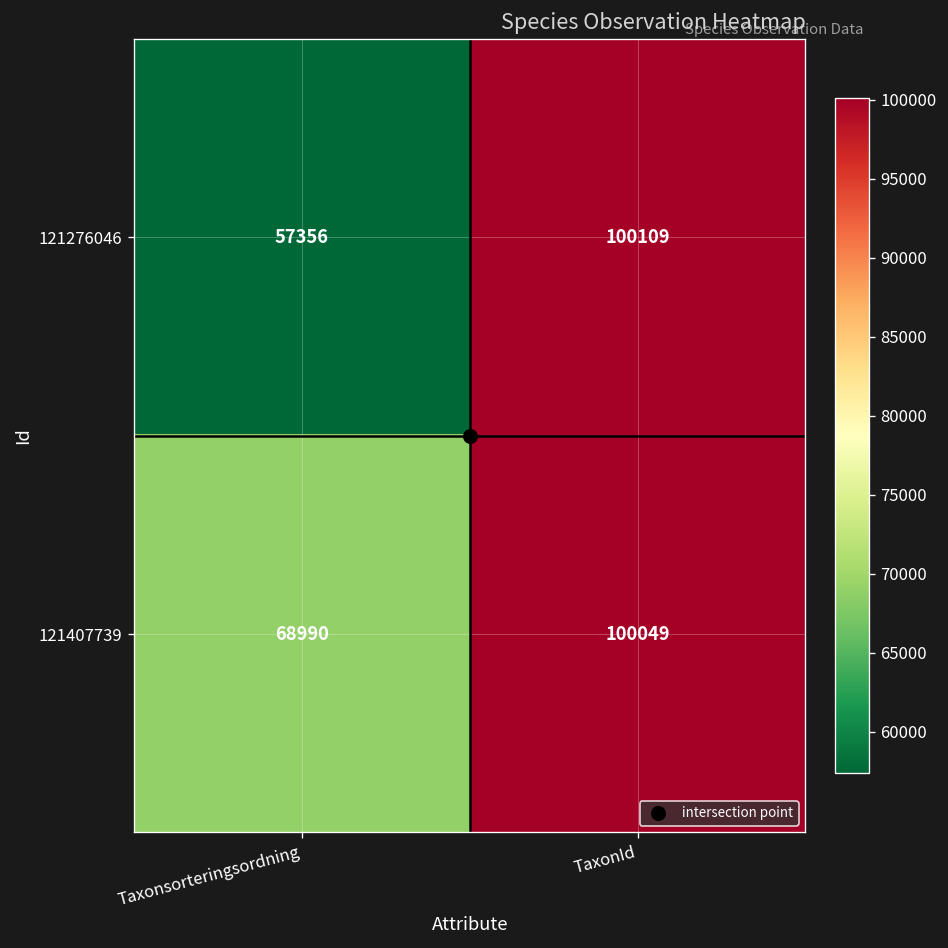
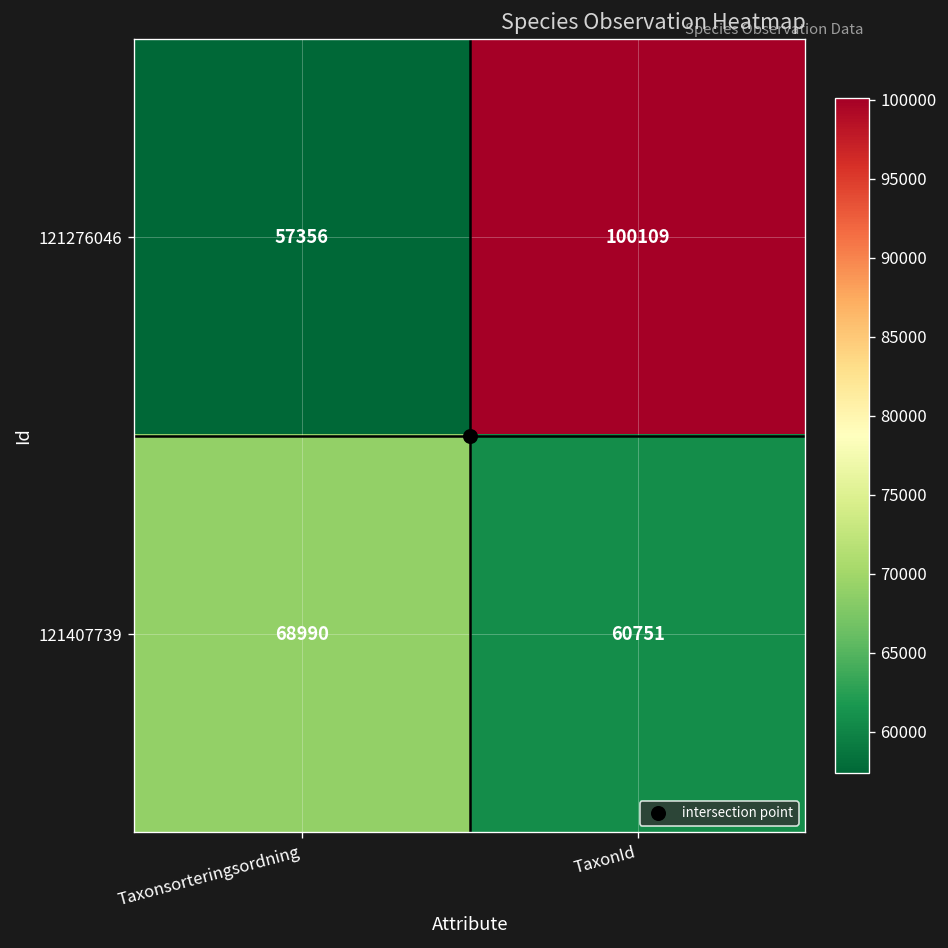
  {
    "121276046": {
      "Taxonsorteringsordning": 57356,
      "TaxonId": 100109
    },
    "121407739": {
      "Taxonsorteringsordning": 68990,
-     "TaxonId": 100049
+     "TaxonId": 60751
    }
  }
